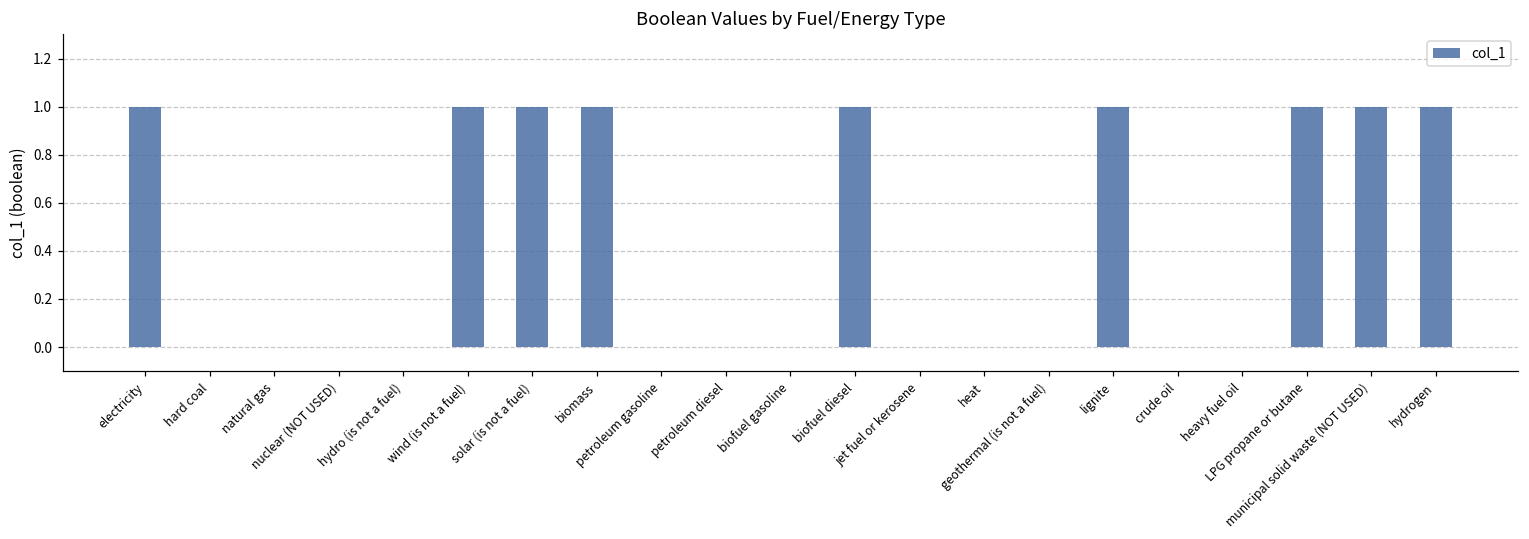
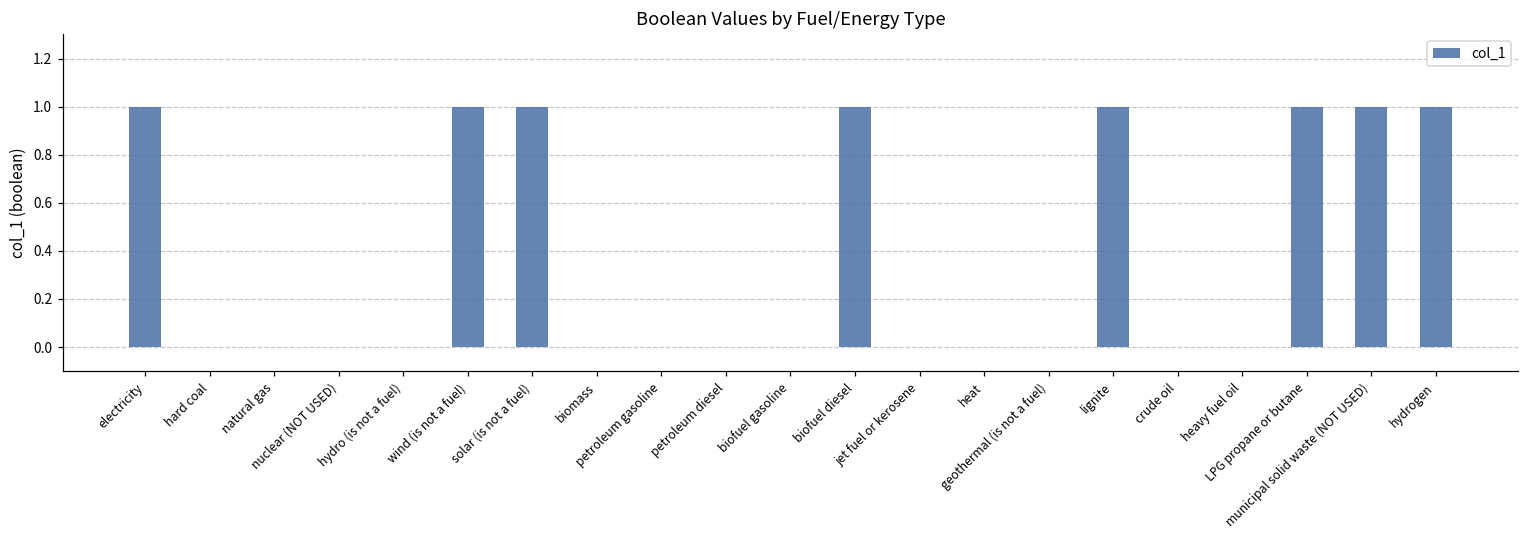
  {
    "electricity": 1,
    "hard coal": 0,
    "natural gas": 0,
    "nuclear (NOT USED)": 0,
    "hydro (is not a fuel)": 0,
    "wind (is not a fuel)": 1,
    "solar (is not a fuel)": 1,
-   "biomass": 1,
+   "biomass": 0,
    "petroleum gasoline": 0,
    "petroleum diesel": 0,
    "biofuel gasoline": 0,
    "biofuel diesel": 1,
    "jet fuel or kerosene": 0,
    "heat": 0,
    "geothermal (is not a fuel)": 0,
    "lignite": 1,
    "crude oil": 0,
    "heavy fuel oil": 0,
    "LPG propane or butane": 1,
    "municipal solid waste (NOT USED)": 1,
    "hydrogen": 1
  }
